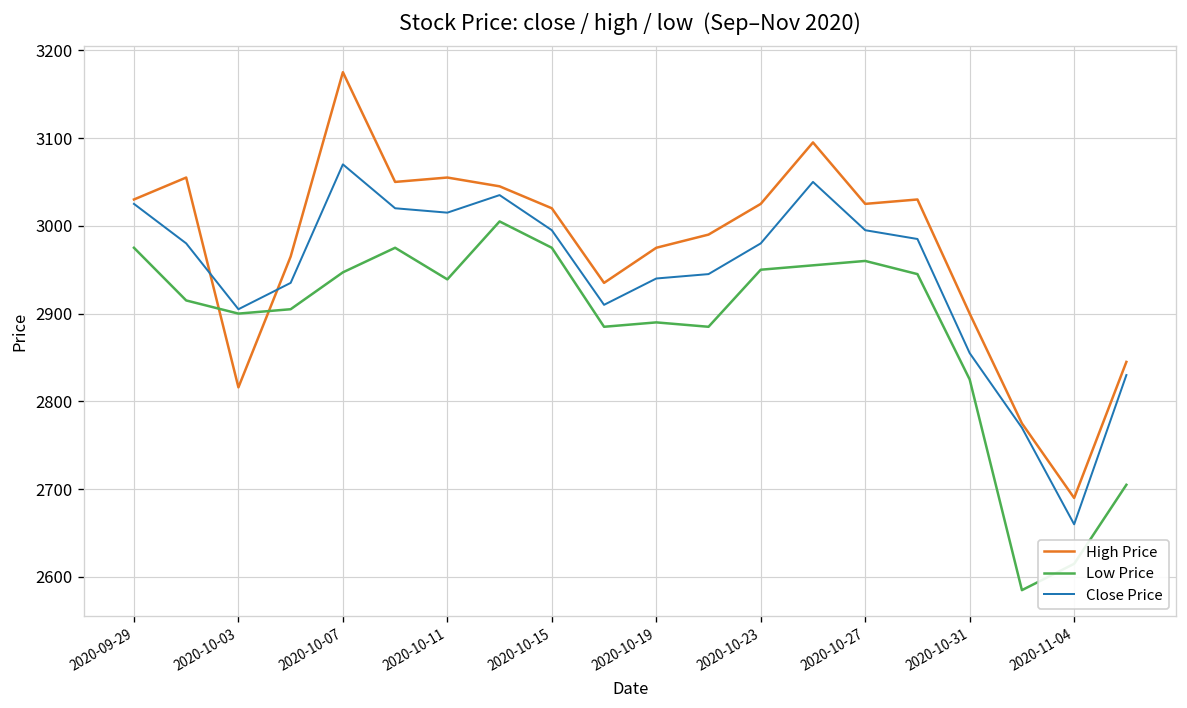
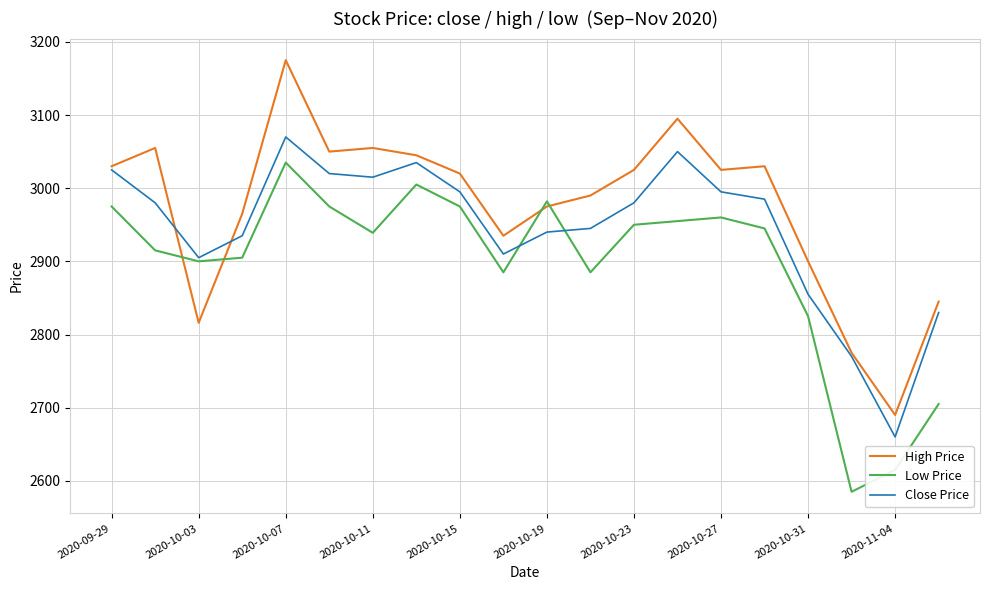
  {
    "High Price": {
      "2020-09-29": 3030,
      "2020-10-03": 2820,
      "2020-10-07": 3180,
      "2020-10-11": 3060,
      "2020-10-15": 3020,
      "2020-10-19": 2980,
      "2020-10-23": 3030,
      "2020-10-27": 3030,
      "2020-10-31": 2900,
      "2020-11-04": 2690
    },
    "Low Price": {
      "2020-09-29": 2980,
      "2020-10-03": 2900,
-     "2020-10-07": 2950,
+     "2020-10-07": 3040,
      "2020-10-11": 2940,
      "2020-10-15": 2980,
-     "2020-10-19": 2890,
+     "2020-10-19": 2980,
      "2020-10-23": 2950,
      "2020-10-27": 2960,
      "2020-10-31": 2830
    },
    "Close Price": {
      "2020-09-29": 3030,
      "2020-10-03": 2910,
      "2020-10-07": 3070,
      "2020-10-11": 3020,
      "2020-10-15": 3000,
      "2020-10-19": 2940,
      "2020-10-23": 2980,
      "2020-10-27": 3000,
      "2020-10-31": 2860,
      "2020-11-04": 2660
    }
  }
